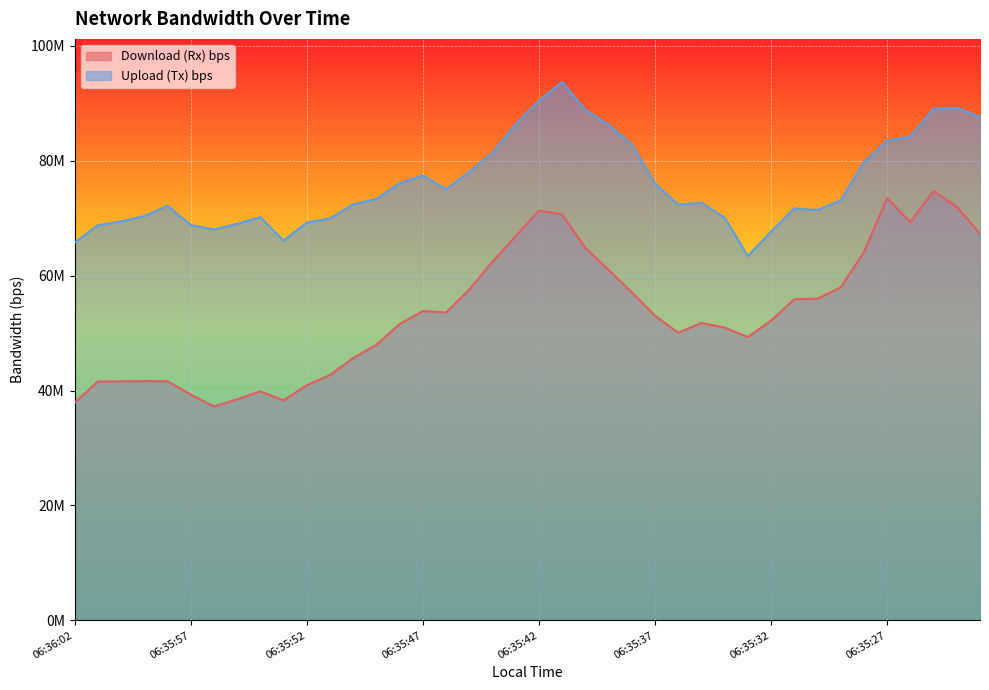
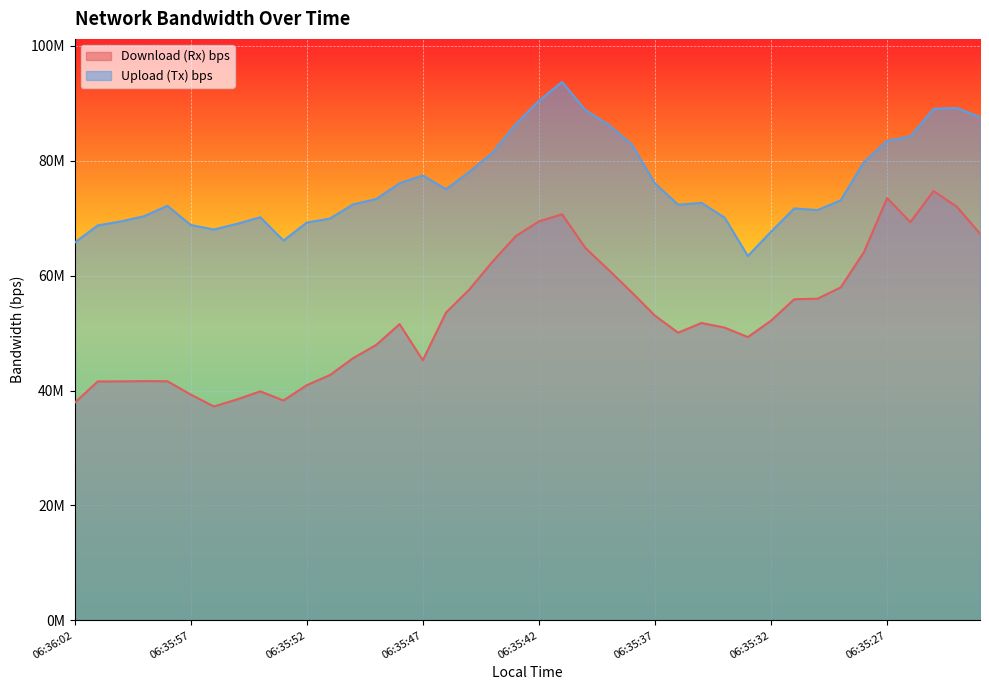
  {
    "Download (Rx) bps": {
      "06:36:02": 38000000,
      "06:35:57": 39000000,
      "06:35:52": 41000000,
-     "06:35:47": 54000000,
-     "06:35:42": 71000000,
+     "06:35:47": 45000000,
+     "06:35:42": 69000000,
      "06:35:37": 53000000,
      "06:35:32": 52000000,
      "06:35:27": 73000000
    },
    "Upload (Tx) bps": {
      "06:36:02": 66000000,
      "06:35:57": 69000000,
      "06:35:52": 69000000,
      "06:35:47": 77000000,
      "06:35:42": 90000000,
      "06:35:37": 76000000,
      "06:35:32": 68000000,
      "06:35:27": 83000000
    }
  }
